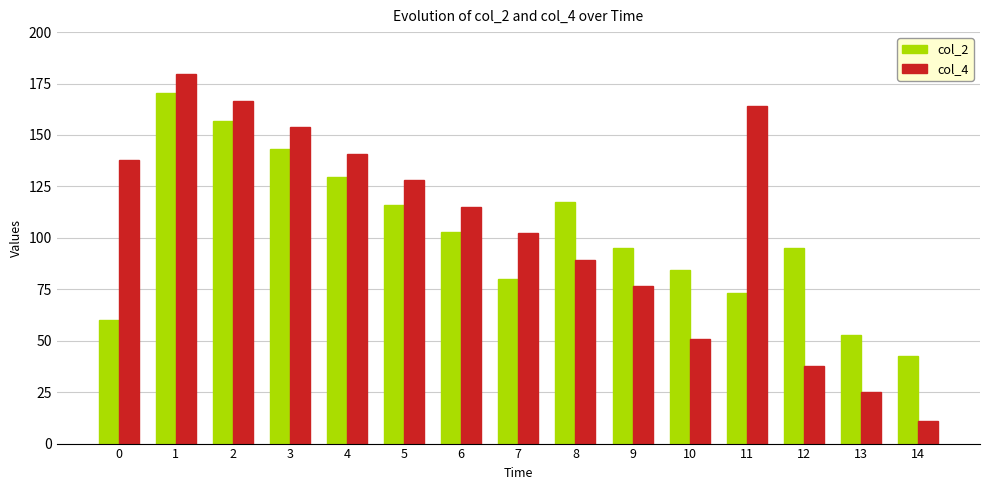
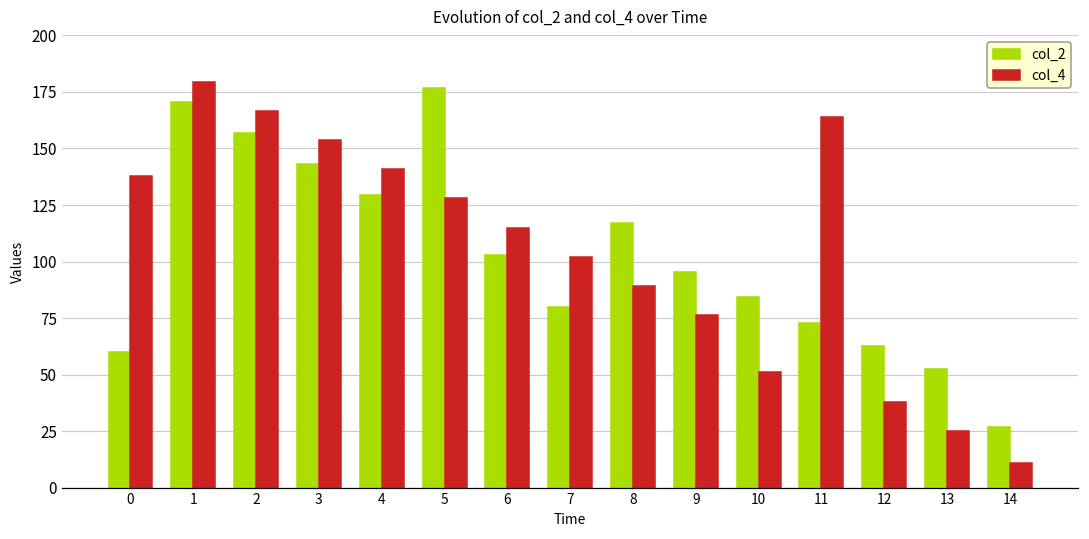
  {
    "col_2": {
      "0": 60,
      "1": 170,
      "2": 157,
      "3": 143,
      "4": 130,
-     "5": 116,
+     "5": 177,
      "6": 103,
      "7": 80,
      "8": 117,
      "9": 95,
      "10": 84,
      "11": 73,
-     "12": 95,
+     "12": 63,
      "13": 53,
-     "14": 43
+     "14": 27
    },
    "col_4": {
      "0": 138,
      "1": 179,
      "2": 167,
      "3": 154,
      "4": 141,
      "5": 128,
      "6": 115,
      "7": 102,
      "8": 89,
      "9": 76,
      "10": 51,
      "11": 164,
      "12": 38,
      "13": 25,
      "14": 11
    }
  }
